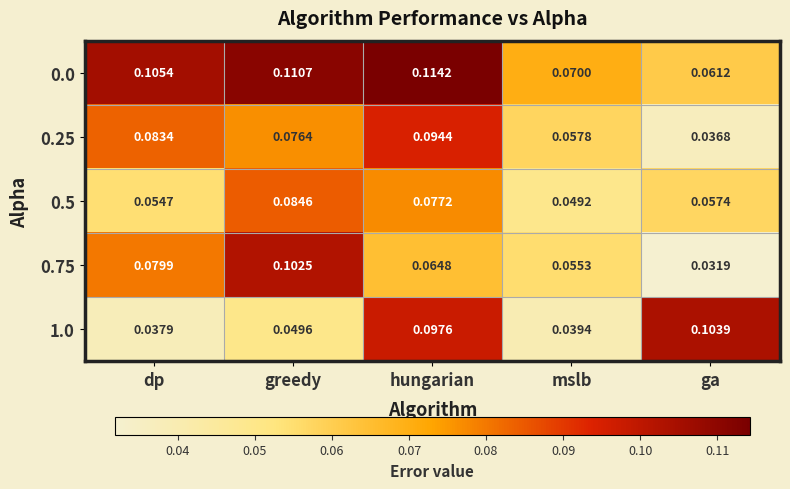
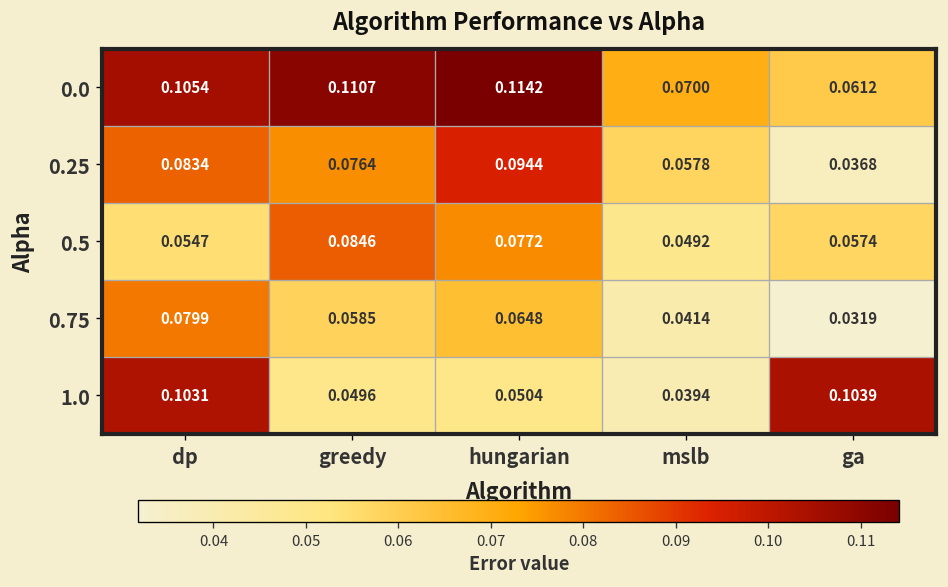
  {
    "0.0": {
      "dp": 0.1054,
      "greedy": 0.1107,
      "hungarian": 0.1142,
      "mslb": 0.0700,
      "ga": 0.0612
    },
    "0.25": {
      "dp": 0.0834,
      "greedy": 0.0764,
      "hungarian": 0.0944,
      "mslb": 0.0578,
      "ga": 0.0368
    },
    "0.5": {
      "dp": 0.0547,
      "greedy": 0.0846,
      "hungarian": 0.0772,
      "mslb": 0.0492,
      "ga": 0.0574
    },
    "0.75": {
      "dp": 0.0799,
-     "greedy": 0.1025,
+     "greedy": 0.0585,
      "hungarian": 0.0648,
-     "mslb": 0.0553,
+     "mslb": 0.0414,
      "ga": 0.0319
    },
    "1.0": {
-     "dp": 0.0379,
+     "dp": 0.1031,
      "greedy": 0.0496,
-     "hungarian": 0.0976,
+     "hungarian": 0.0504,
      "mslb": 0.0394,
      "ga": 0.1039
    }
  }
